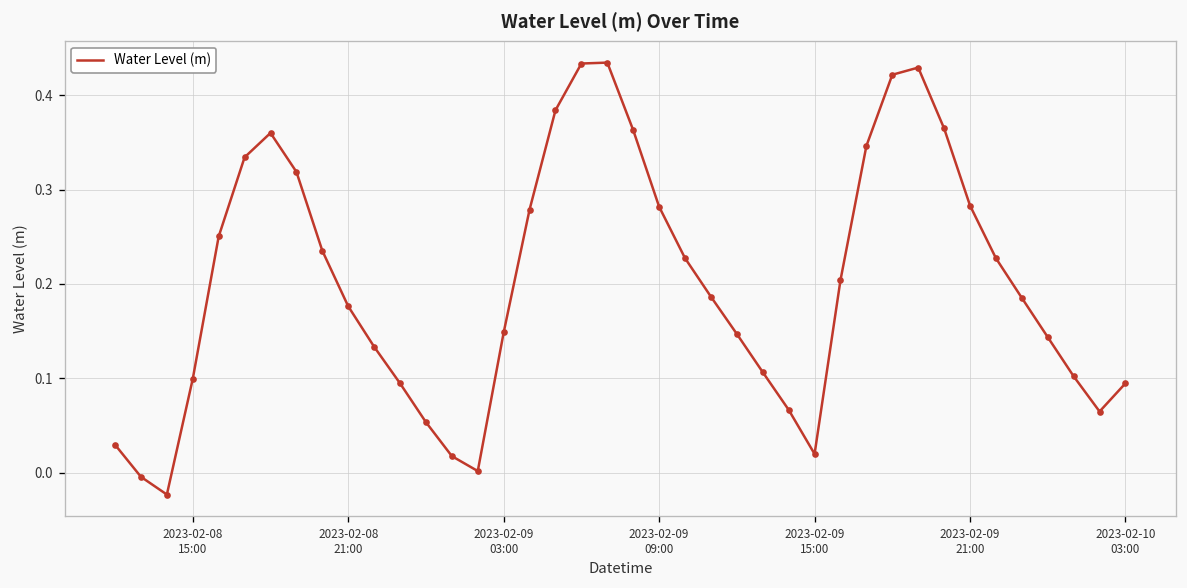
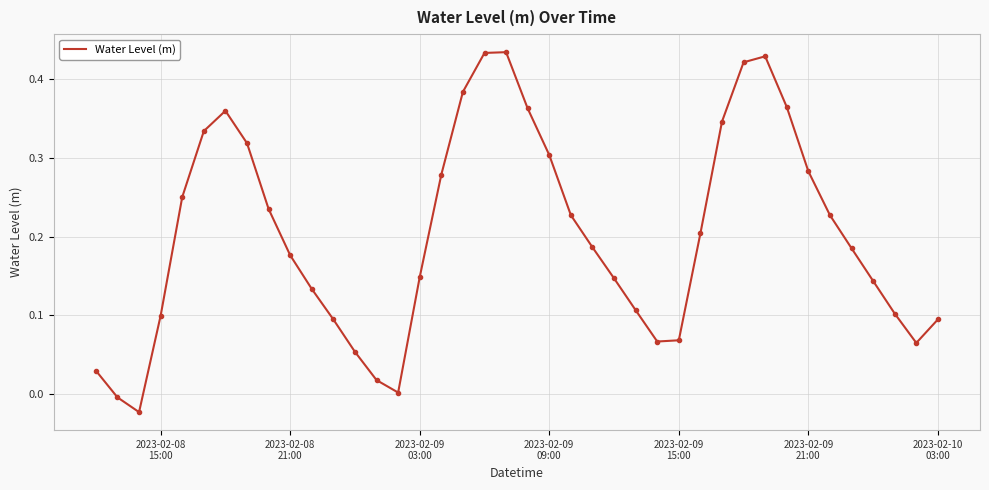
  {
    "2023-02-08 15:00": 0.10,
    "2023-02-08 21:00": 0.18,
    "2023-02-09 03:00": 0.15,
-   "2023-02-09 09:00": 0.28,
-   "2023-02-09 15:00": 0.02,
+   "2023-02-09 09:00": 0.30,
+   "2023-02-09 15:00": 0.07,
    "2023-02-09 21:00": 0.28,
    "2023-02-10 03:00": 0.09
  }
